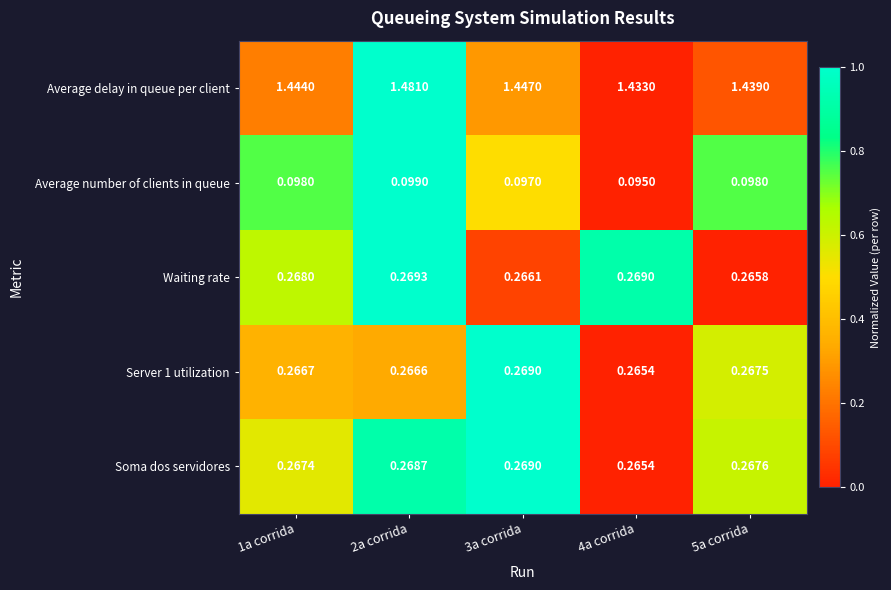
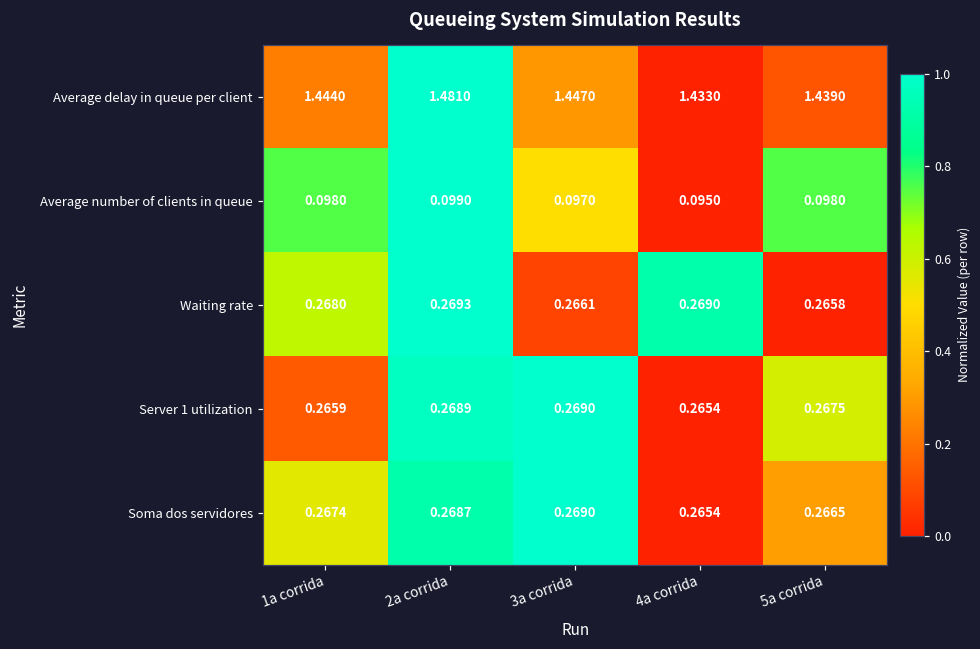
  {
    "Server 1 utilization": {
-     "1a corrida": 0.2667,
-     "2a corrida": 0.2666
+     "1a corrida": 0.2659,
+     "2a corrida": 0.2689
    },
    "Soma dos servidores": {
-     "5a corrida": 0.2676
+     "5a corrida": 0.2665
    }
  }
